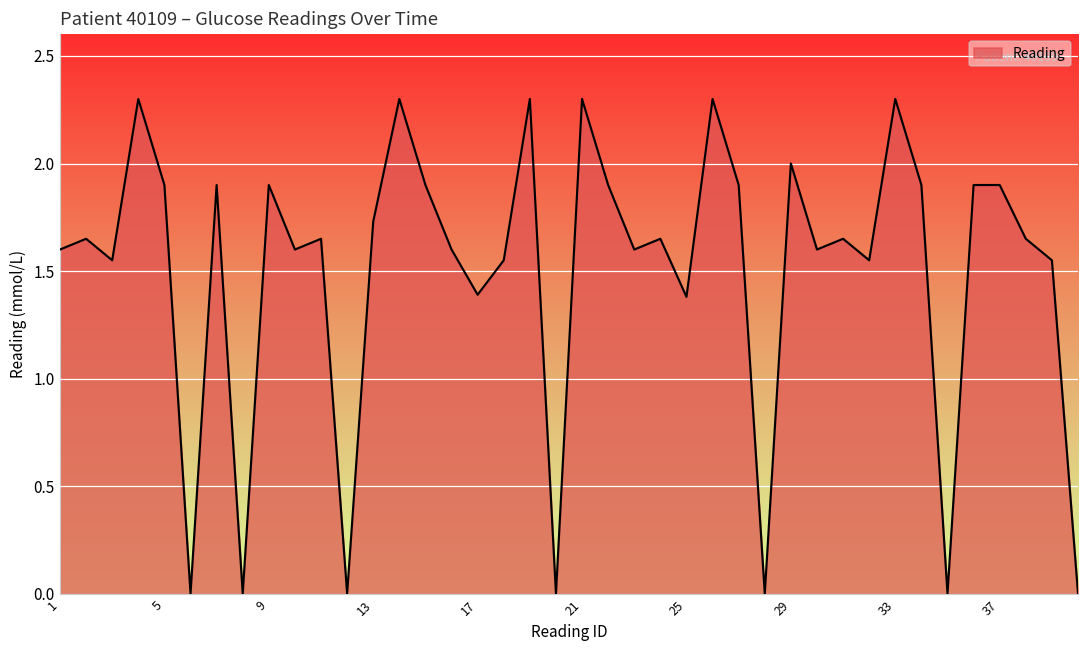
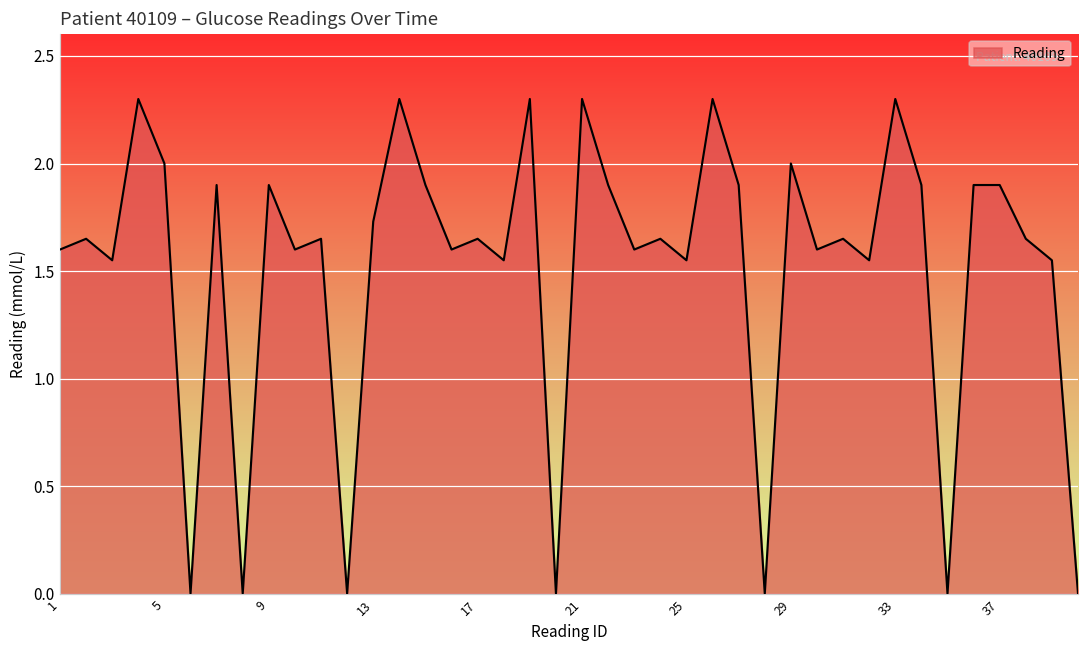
  {
    "1": 1.60,
-   "5": 1.9,
+   "5": 2.0,
    "9": 1.90,
    "13": 1.73,
-   "17": 1.39,
+   "17": 1.65,
    "21": 2.30,
-   "25": 1.38,
+   "25": 1.55,
    "29": 2.00,
    "33": 2.30,
    "37": 1.90
  }
